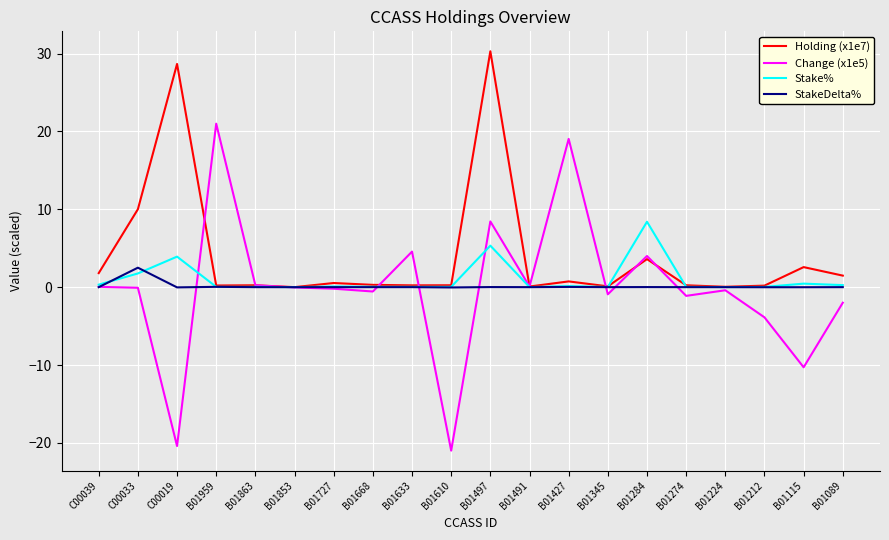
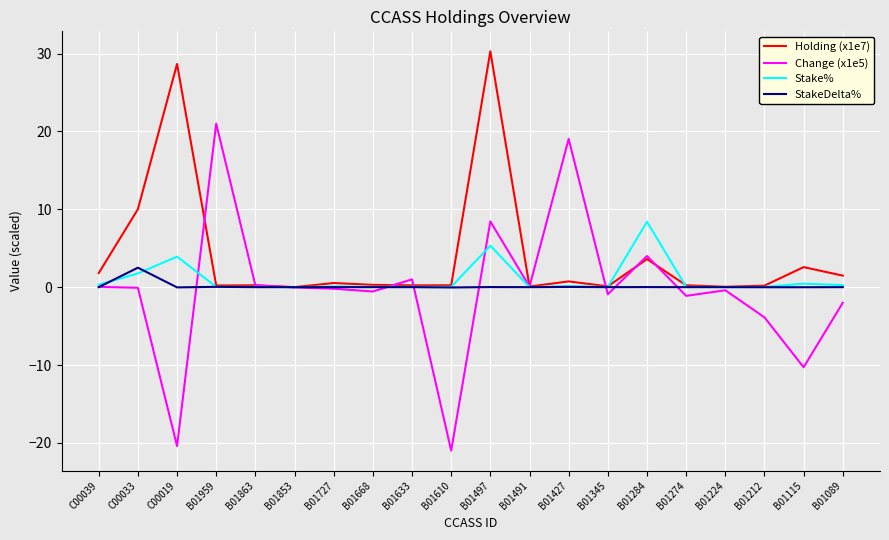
  {
    "Holding (x1e7)": {
      "C00039": 2,
      "C00033": 10,
      "C00019": 29,
      "B01727": 1,
      "B01497": 30,
      "B01427": 1,
      "B01284": 4,
      "B01115": 3,
      "B01089": 1
    },
    "Change (x1e5)": {
      "C00033": 0,
      "C00019": -20,
      "B01959": 21,
      "B01668": -1,
-     "B01633": 5,
+     "B01633": 1,
      "B01610": -21,
      "B01497": 8,
      "B01427": 19,
      "B01345": -1,
      "B01284": 4,
      "B01274": -1,
      "B01224": 0,
      "B01212": -4,
      "B01115": -10,
      "B01089": -2
    },
    "Stake%": {
      "C00033": 2,
      "C00019": 4,
      "B01497": 5,
      "B01284": 8,
      "B01115": 0
    },
    "StakeDelta%": {
      "C00033": 3,
      "C00019": 0,
      "B01497": 0,
      "B01284": 0,
      "B01115": 0
    }
  }
